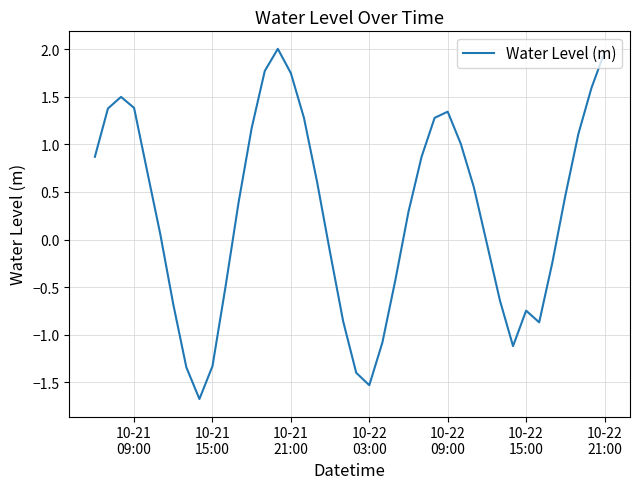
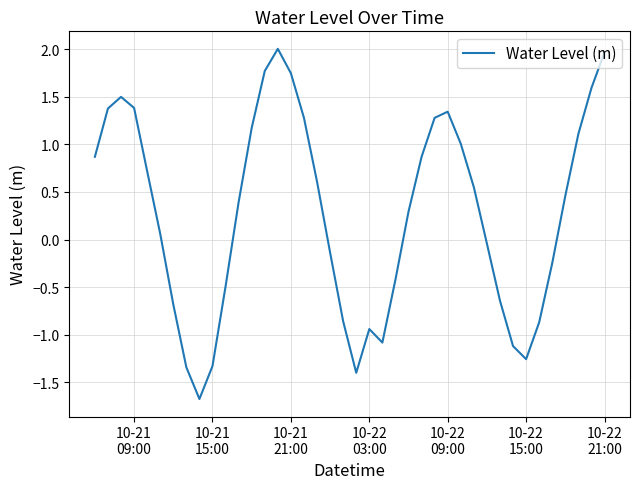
  {
    "10-21 09:00": 1.4,
    "10-21 15:00": -1.3,
    "10-21 21:00": 1.7,
-   "10-22 03:00": -1.5,
+   "10-22 03:00": -0.9,
    "10-22 09:00": 1.3,
-   "10-22 15:00": -0.7
+   "10-22 15:00": -1.3
  }
